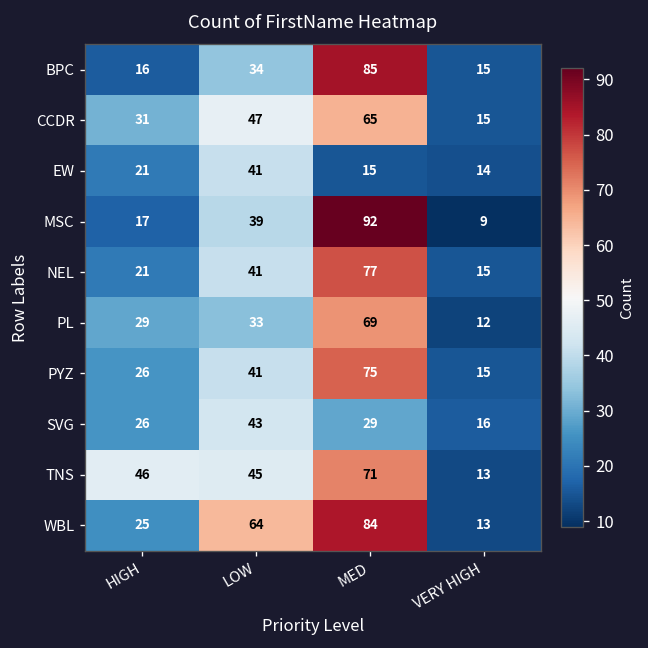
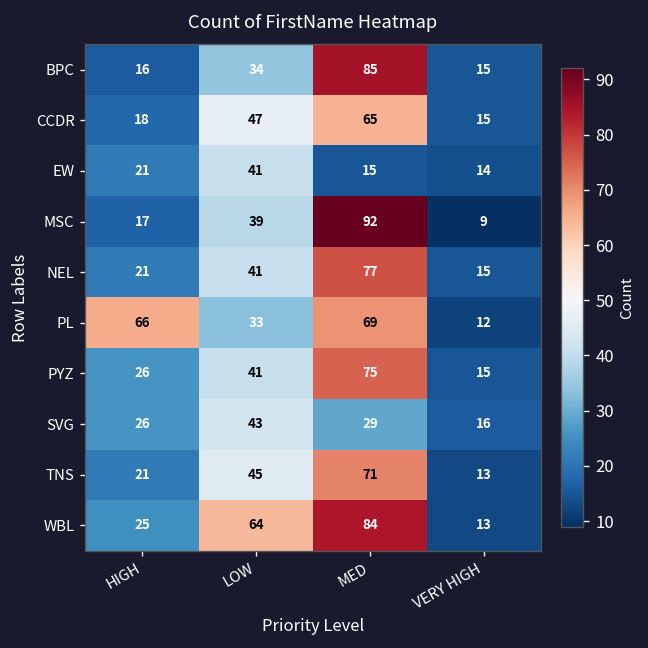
  {
    "BPC": {
      "HIGH": 16,
      "LOW": 34,
      "MED": 85,
      "VERY HIGH": 15
    },
    "CCDR": {
-     "HIGH": 31,
+     "HIGH": 18,
      "LOW": 47,
      "MED": 65,
      "VERY HIGH": 15
    },
    "EW": {
      "HIGH": 21,
      "LOW": 41,
      "MED": 15,
      "VERY HIGH": 14
    },
    "MSC": {
      "HIGH": 17,
      "LOW": 39,
      "MED": 92,
      "VERY HIGH": 9
    },
    "NEL": {
      "HIGH": 21,
      "LOW": 41,
      "MED": 77,
      "VERY HIGH": 15
    },
    "PL": {
-     "HIGH": 29,
+     "HIGH": 66,
      "LOW": 33,
      "MED": 69,
      "VERY HIGH": 12
    },
    "PYZ": {
      "HIGH": 26,
      "LOW": 41,
      "MED": 75,
      "VERY HIGH": 15
    },
    "SVG": {
      "HIGH": 26,
      "LOW": 43,
      "MED": 29,
      "VERY HIGH": 16
    },
    "TNS": {
-     "HIGH": 46,
+     "HIGH": 21,
      "LOW": 45,
      "MED": 71,
      "VERY HIGH": 13
    },
    "WBL": {
      "HIGH": 25,
      "LOW": 64,
      "MED": 84,
      "VERY HIGH": 13
    }
  }
